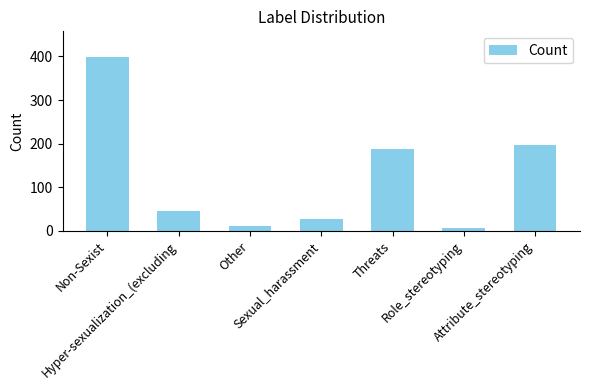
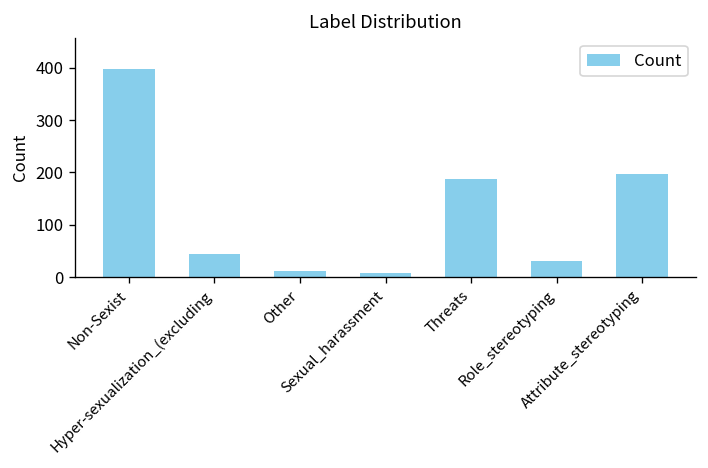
  {
    "Non-Sexist": 400,
    "Hyper-sexualization_(excluding": 50,
    "Other": 10,
-   "Sexual_harassment": 30,
+   "Sexual_harassment": 10,
    "Threats": 190,
-   "Role_stereotyping": 10,
+   "Role_stereotyping": 30,
    "Attribute_stereotyping": 200
  }
